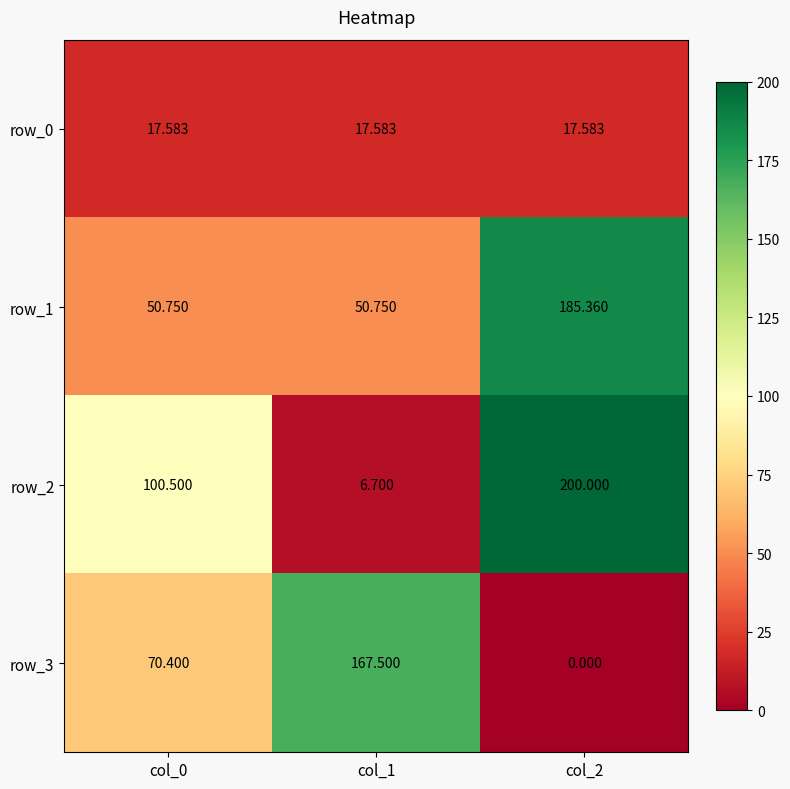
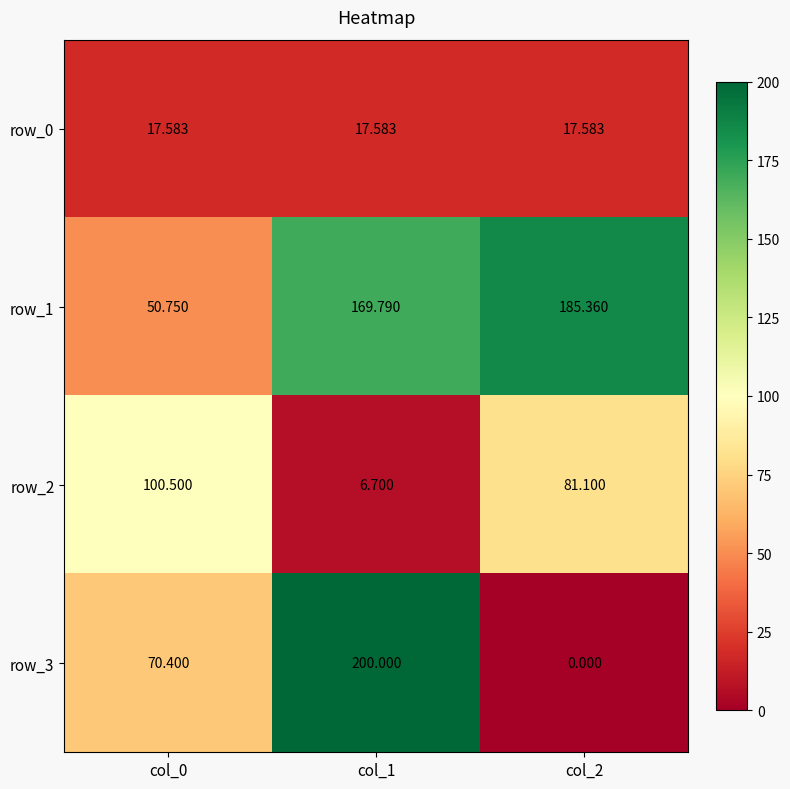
  {
    "row_0": {
      "col_0": 17.583,
      "col_1": 17.583,
      "col_2": 17.583
    },
    "row_1": {
      "col_0": 50.750,
-     "col_1": 50.750,
+     "col_1": 169.790,
      "col_2": 185.360
    },
    "row_2": {
      "col_0": 100.500,
      "col_1": 6.700,
-     "col_2": 200.000
+     "col_2": 81.100
    },
    "row_3": {
      "col_0": 70.400,
-     "col_1": 167.500,
+     "col_1": 200.000,
      "col_2": 0.000
    }
  }
